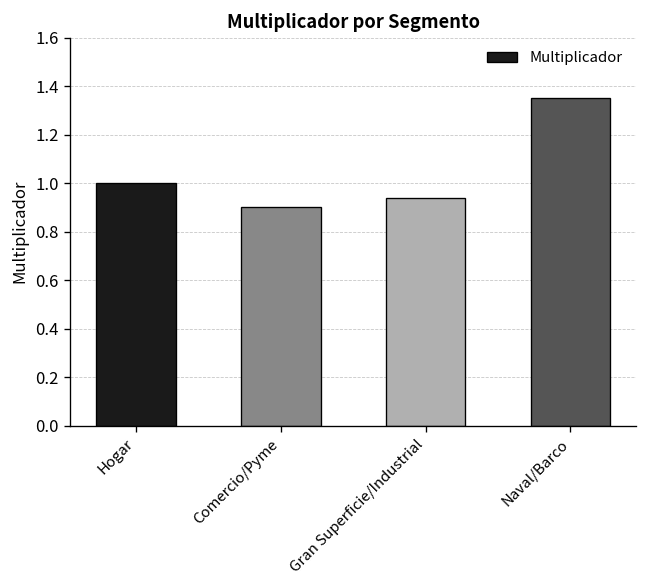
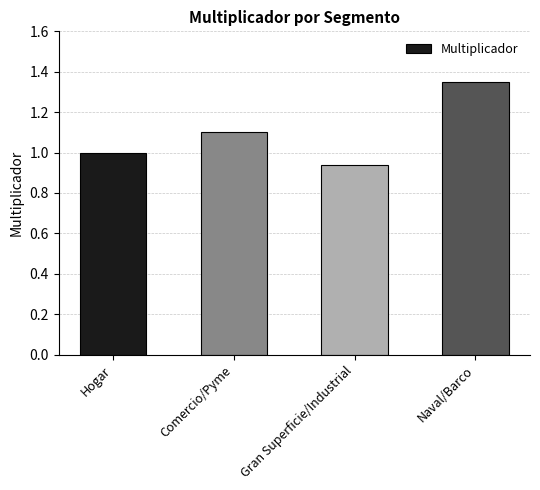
  {
    "Hogar": 1.0,
-   "Comercio/Pyme": 0.9,
+   "Comercio/Pyme": 1.1,
    "Gran Superficie/Industrial": 0.94,
    "Naval/Barco": 1.35
  }
